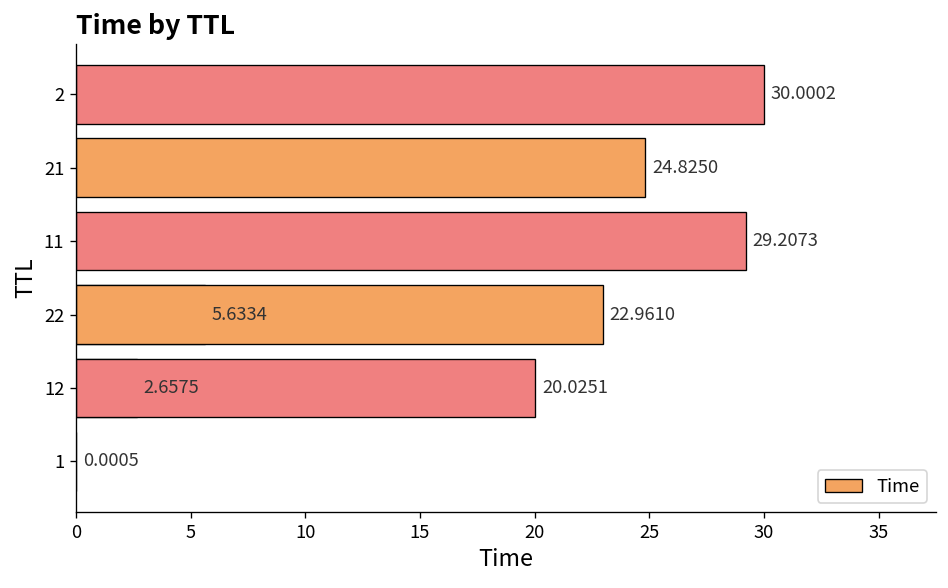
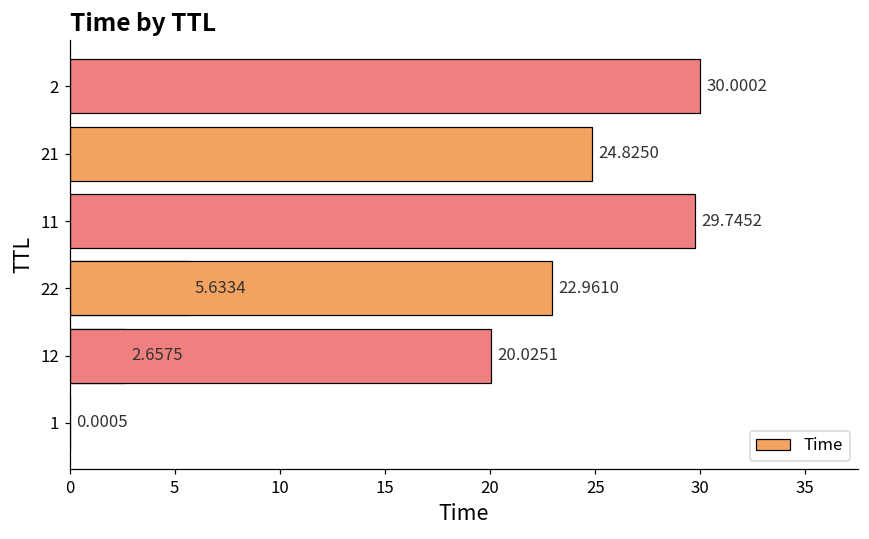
  {
    "2": 30.0002,
    "21": 24.8250,
-   "11": 29.2073,
+   "11": 29.7452,
    "1": 0.0005
  }
